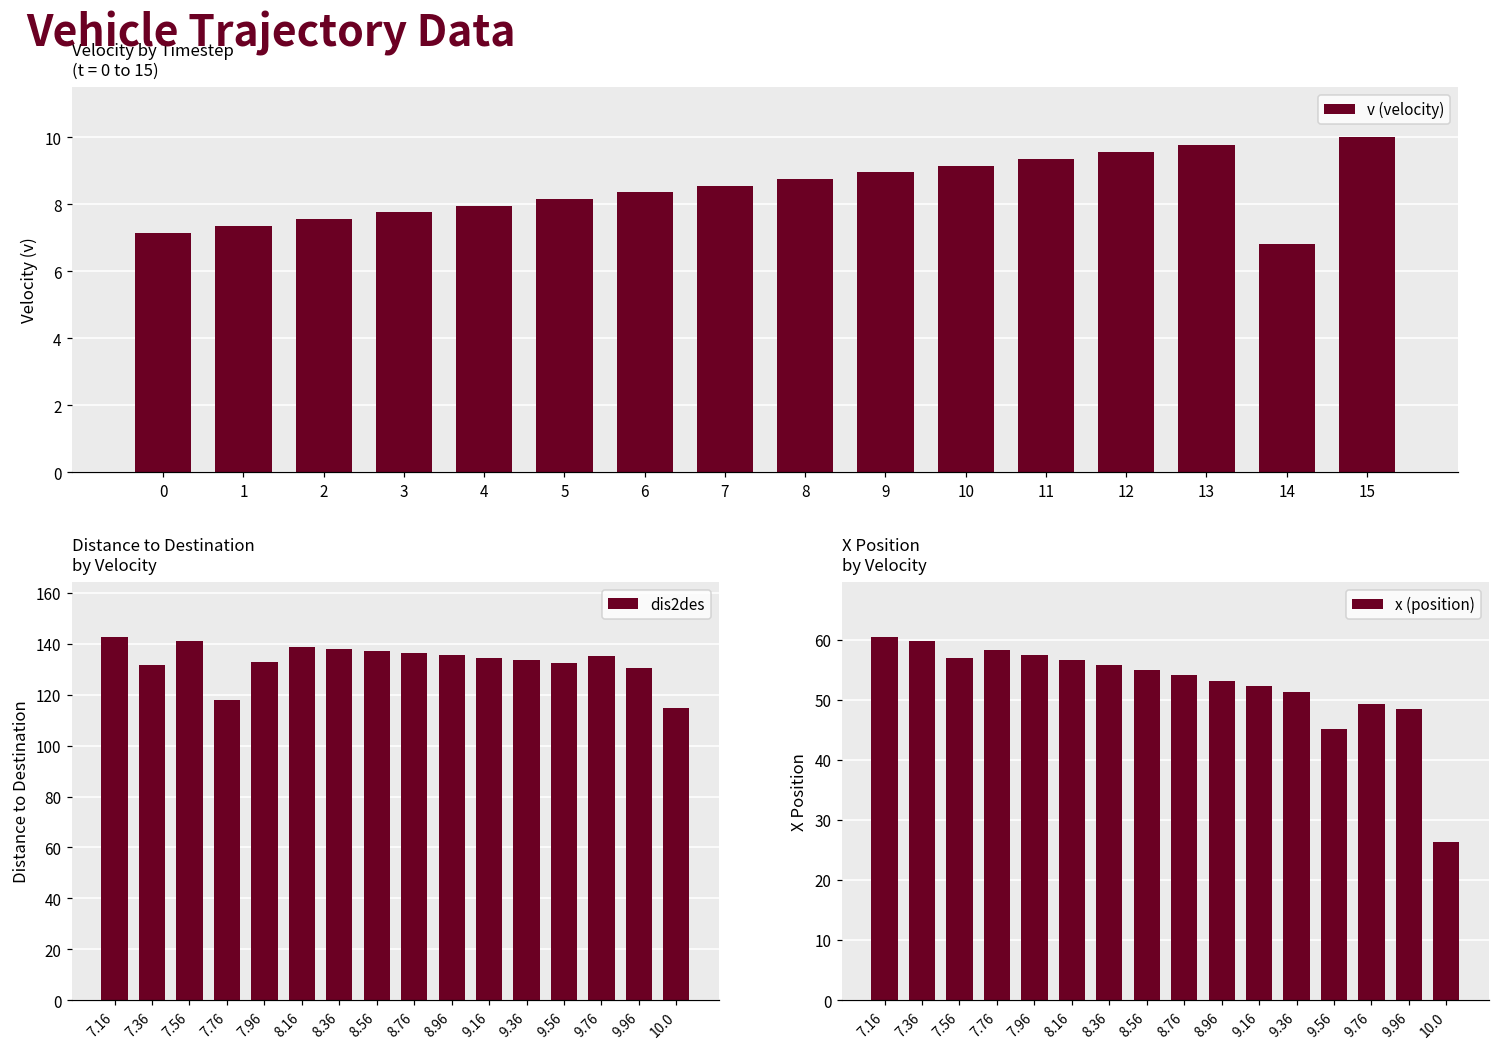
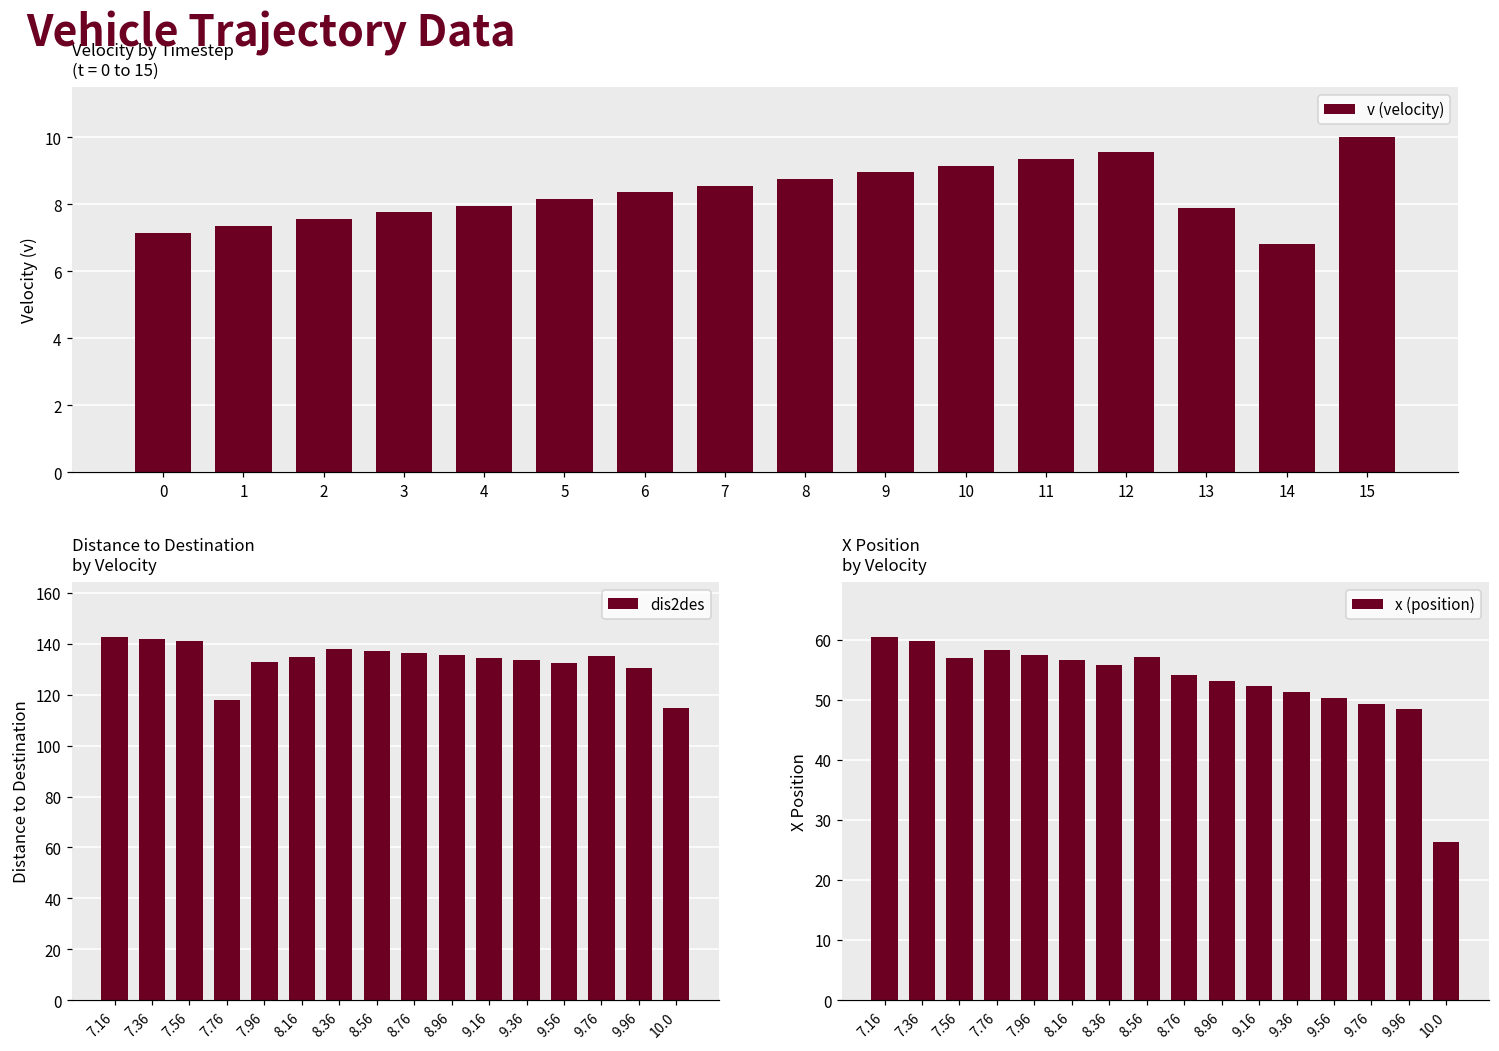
  {
    "Velocity by Timestep (t = 0 to 15)": {
      "0": 7.2,
      "1": 7.4,
      "2": 7.6,
      "3": 7.8,
      "4": 8.0,
      "5": 8.2,
      "6": 8.4,
      "7": 8.6,
      "8": 8.8,
      "9": 9.0,
      "10": 9.2,
      "11": 9.4,
      "12": 9.6,
-     "13": 9.8,
+     "13": 7.9,
      "14": 6.8,
      "15": 10.0
    },
    "Distance to Destination by Velocity": {
      "7.16": 143,
-     "7.36": 132,
+     "7.36": 142,
      "7.56": 141,
      "7.76": 118,
      "7.96": 133,
-     "8.16": 139,
+     "8.16": 135,
      "8.36": 138,
      "8.56": 137,
      "8.76": 136,
      "8.96": 135,
      "9.16": 135,
      "9.36": 134,
      "9.56": 133,
      "9.76": 135,
      "9.96": 131,
      "10.0": 115
    },
    "X Position by Velocity": {
      "7.16": 61,
      "7.36": 60,
      "7.56": 57,
      "7.76": 58,
      "7.96": 58,
      "8.16": 57,
      "8.36": 56,
-     "8.56": 55,
+     "8.56": 57,
      "8.76": 54,
      "8.96": 53,
      "9.16": 52,
      "9.36": 51,
-     "9.56": 45,
+     "9.56": 50,
      "9.76": 49,
      "9.96": 48,
      "10.0": 26
    }
  }
